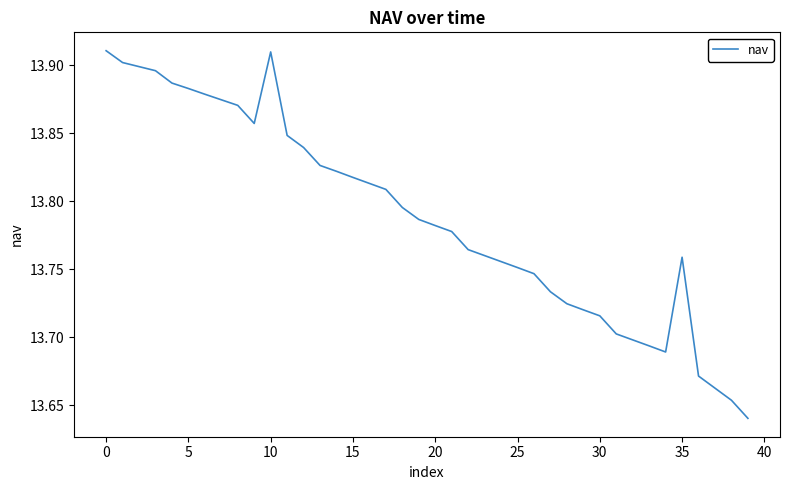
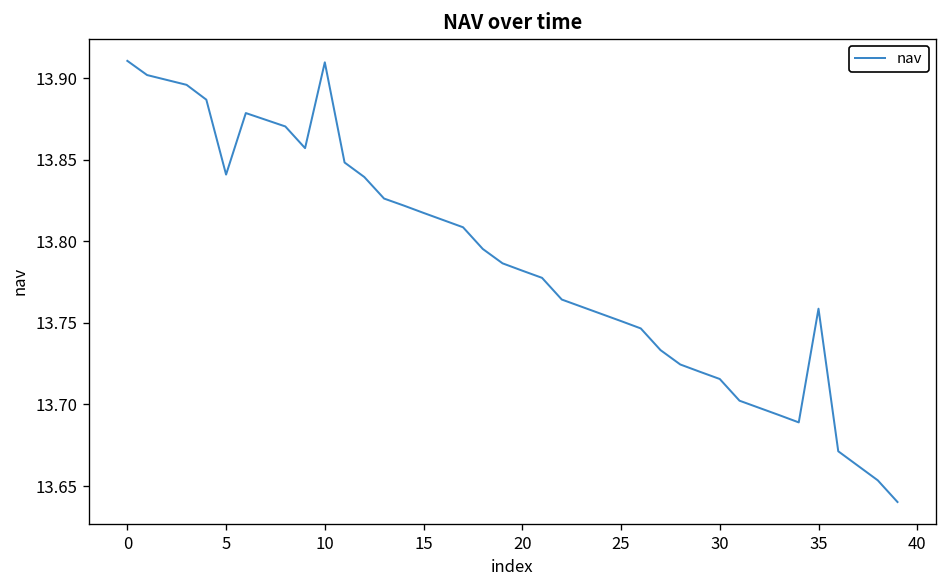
  {
    "0": 13.911,
-   "5": 13.883,
+   "5": 13.841,
    "10": 13.910,
    "15": 13.817,
    "20": 13.782,
    "25": 13.751,
    "30": 13.716,
    "35": 13.759
  }
